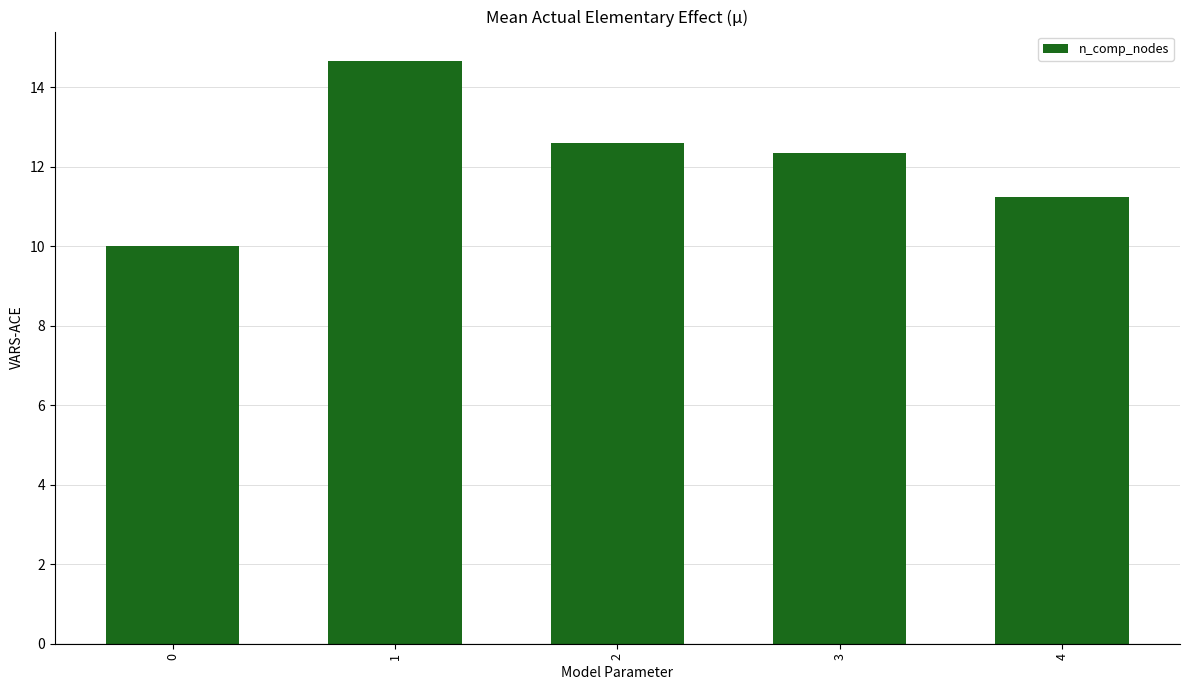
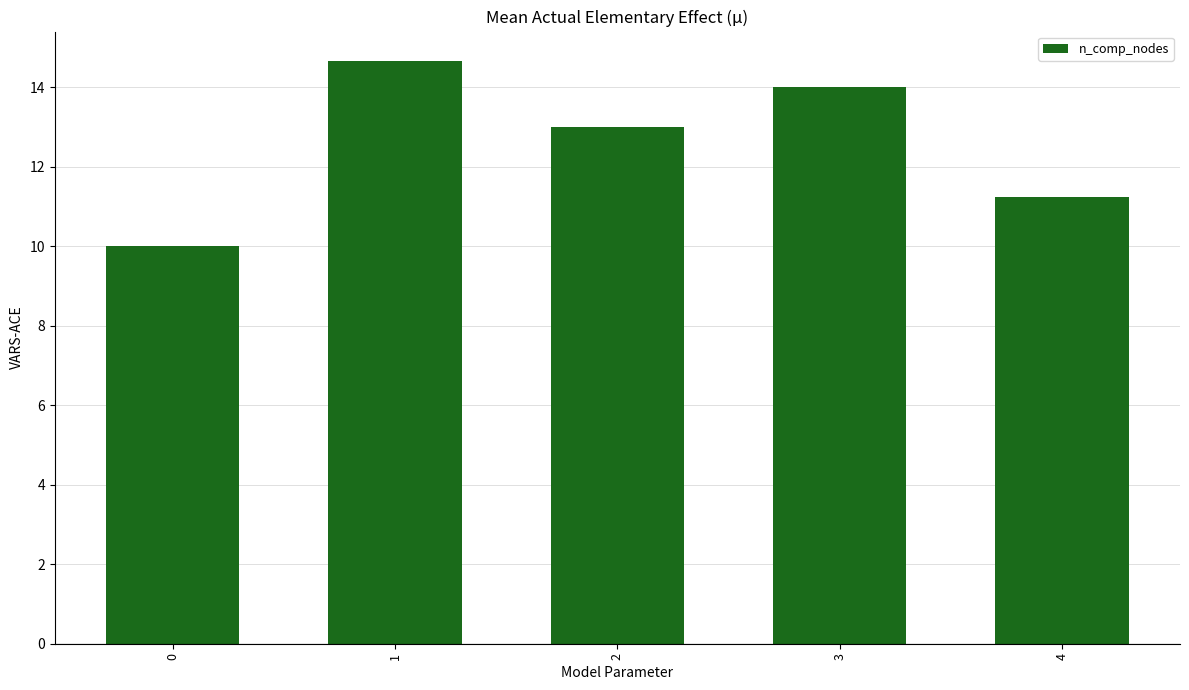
  {
    "0": 10.0,
    "1": 14.7,
-   "2": 12.6,
-   "3": 12.3,
+   "2": 13.0,
+   "3": 14.0,
    "4": 11.2
  }
